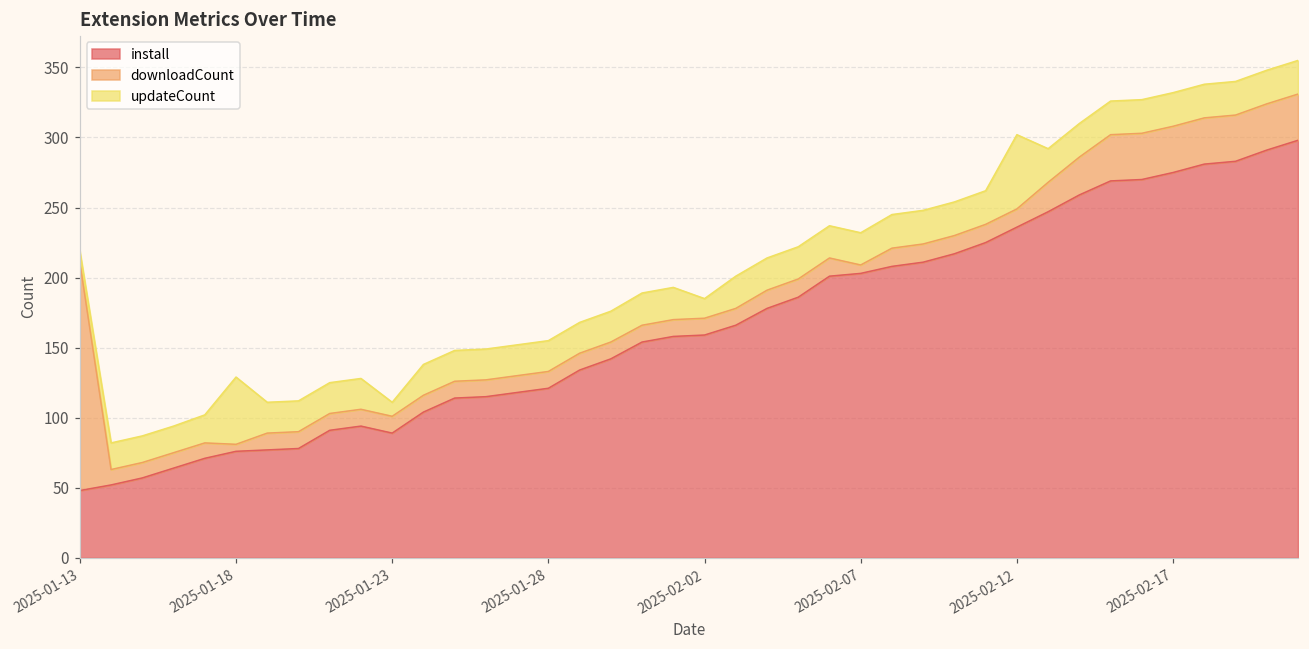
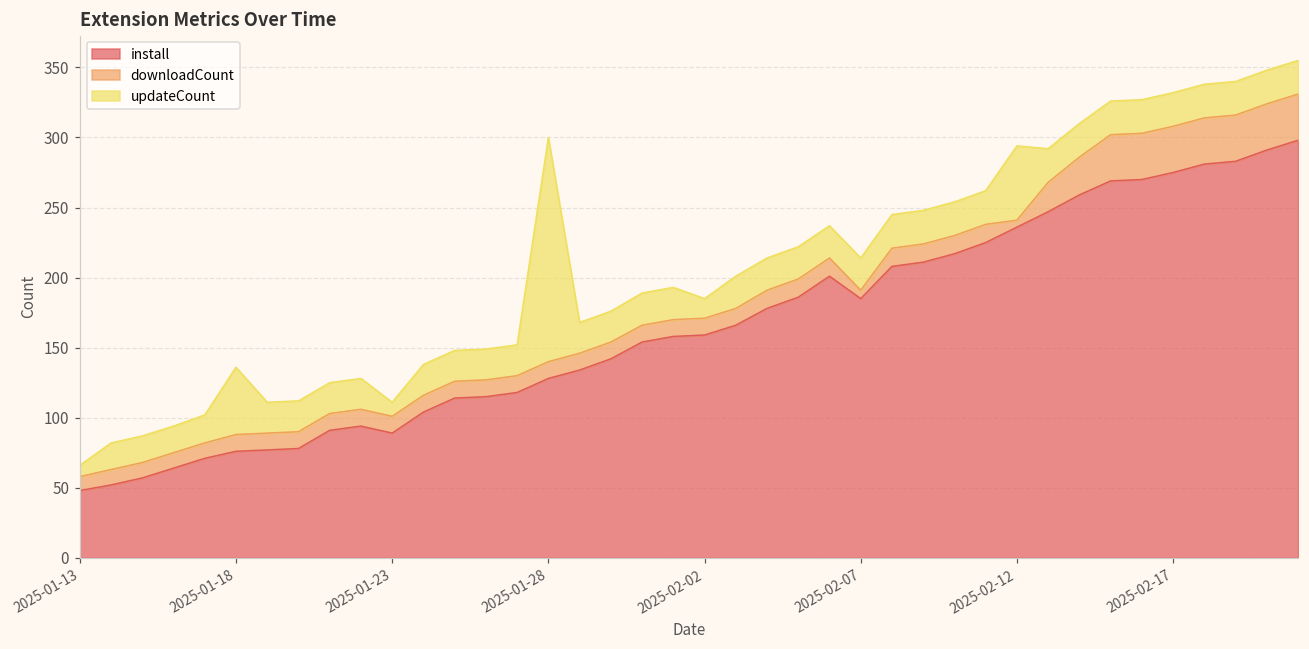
  {
    "install": {
      "2025-01-13": 48,
      "2025-01-18": 76,
      "2025-01-23": 89,
-     "2025-01-28": 121,
+     "2025-01-28": 128,
      "2025-02-02": 159,
-     "2025-02-07": 203,
+     "2025-02-07": 185,
      "2025-02-12": 236,
      "2025-02-17": 275
    },
    "downloadCount": {
-     "2025-01-13": 163,
-     "2025-01-18": 5,
+     "2025-01-13": 10,
+     "2025-01-18": 12,
      "2025-01-23": 12,
      "2025-01-28": 12,
      "2025-02-02": 12,
      "2025-02-07": 6,
-     "2025-02-12": 13,
+     "2025-02-12": 5,
      "2025-02-17": 33
    },
    "updateCount": {
      "2025-01-13": 8,
      "2025-01-18": 48,
      "2025-01-23": 10,
-     "2025-01-28": 22,
+     "2025-01-28": 160,
      "2025-02-02": 14,
      "2025-02-07": 23,
      "2025-02-12": 53,
      "2025-02-17": 24
    }
  }
